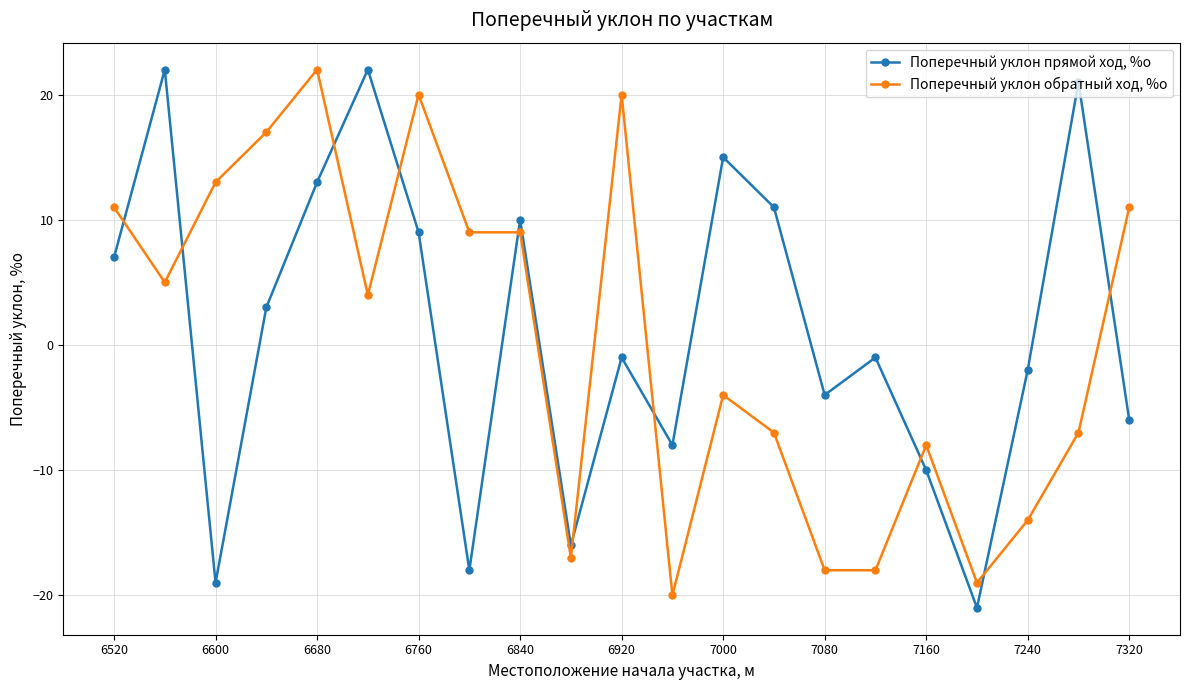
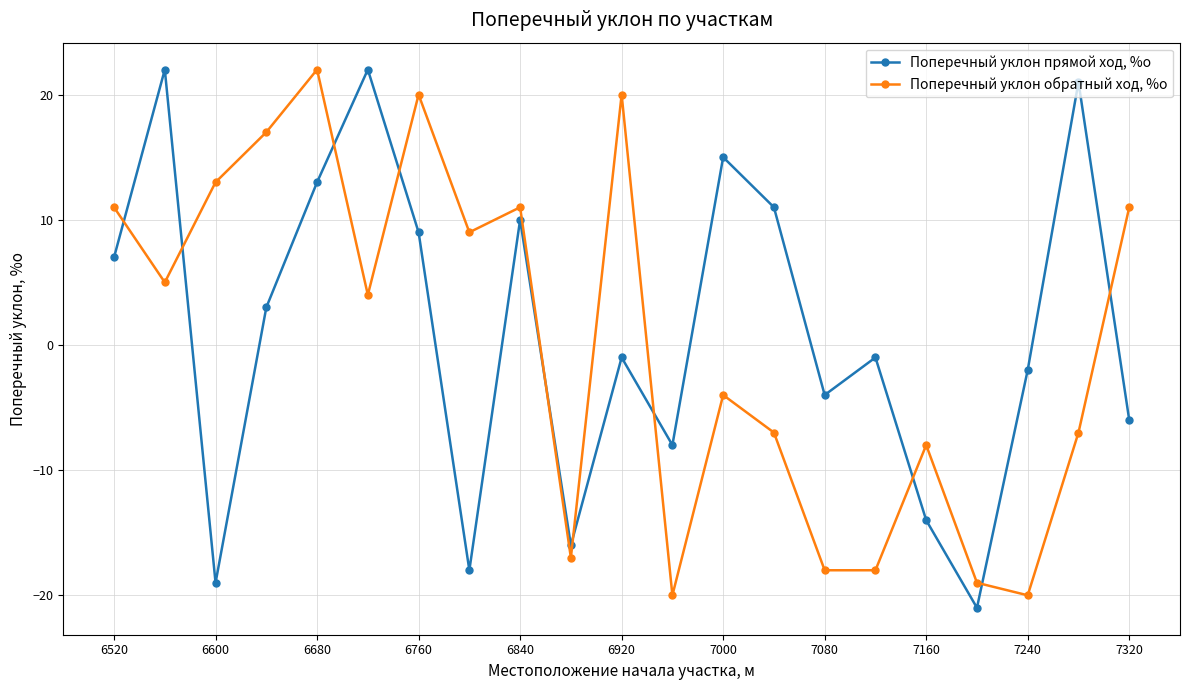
  {
    "Поперечный уклон прямой ход, %о": {
      "6520": 7,
      "6600": -19,
      "6680": 13,
      "6760": 9,
      "6840": 10,
      "6920": -1,
      "7000": 15,
      "7080": -4,
-     "7160": -10,
+     "7160": -14,
      "7240": -2,
      "7320": -6
    },
    "Поперечный уклон обратный ход, %о": {
      "6520": 11,
      "6600": 13,
      "6680": 22,
      "6760": 20,
-     "6840": 9,
+     "6840": 11,
      "6920": 20,
      "7000": -4,
      "7080": -18,
      "7160": -8,
-     "7240": -14,
+     "7240": -20,
      "7320": 11
    }
  }
